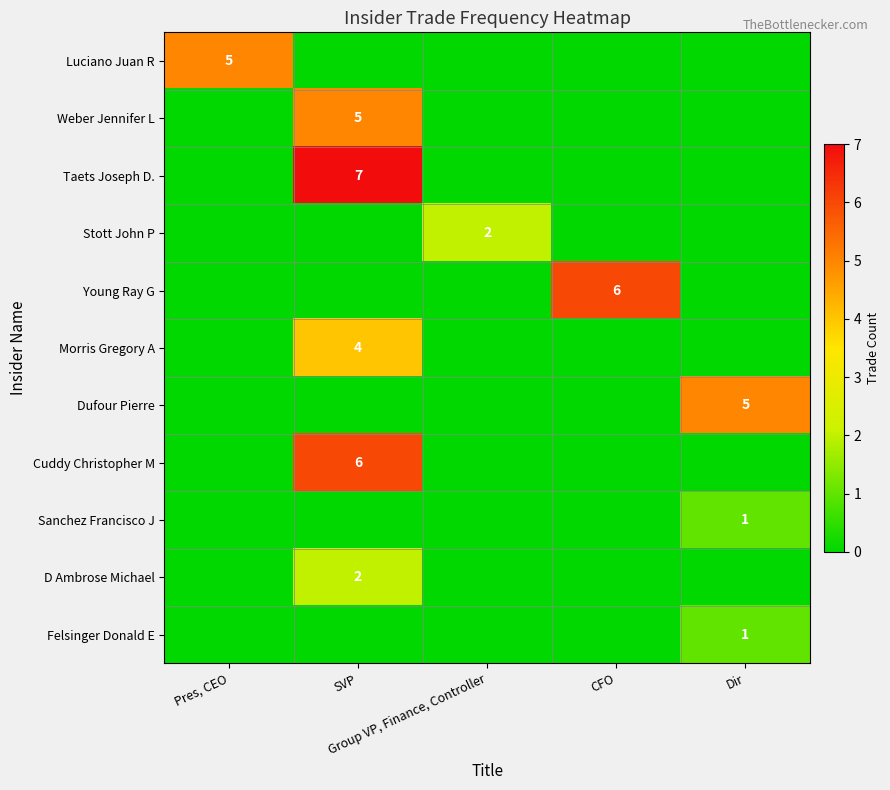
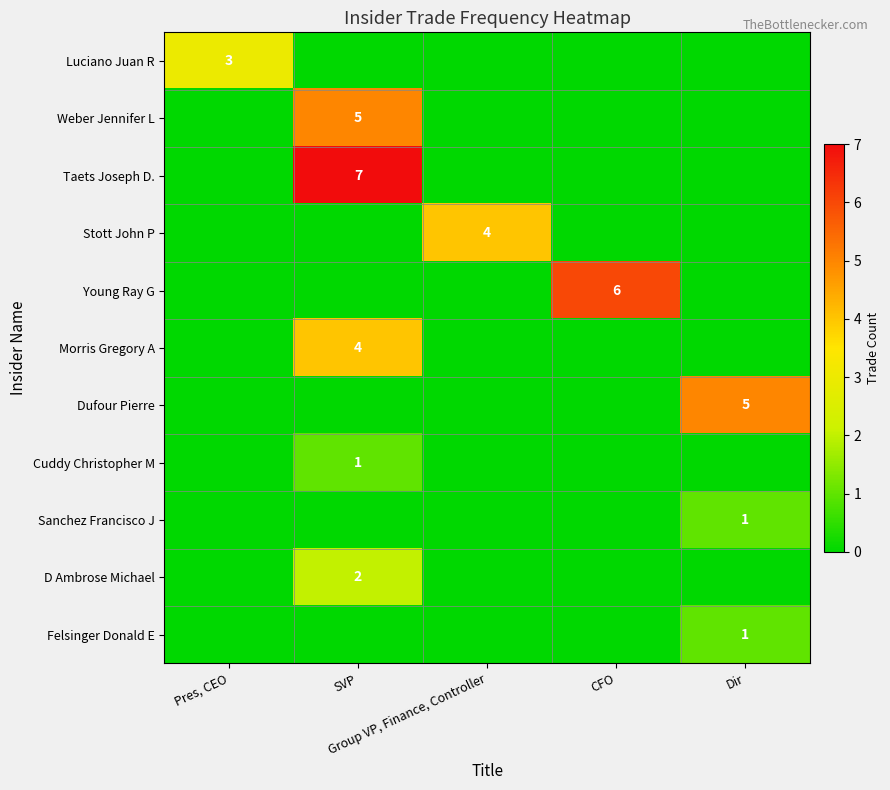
  {
    "Luciano Juan R": {
-     "Pres, CEO": 5
+     "Pres, CEO": 3
    },
    "Weber Jennifer L": {
      "SVP": 5
    },
    "Taets Joseph D.": {
      "SVP": 7
    },
    "Stott John P": {
-     "Group VP, Finance, Controller": 2
+     "Group VP, Finance, Controller": 4
    },
    "Young Ray G": {
      "CFO": 6
    },
    "Morris Gregory A": {
      "SVP": 4
    },
    "Dufour Pierre": {
      "Dir": 5
    },
    "Cuddy Christopher M": {
-     "SVP": 6
+     "SVP": 1
    },
    "Sanchez Francisco J": {
      "Dir": 1
    },
    "D Ambrose Michael": {
      "SVP": 2
    },
    "Felsinger Donald E": {
      "Dir": 1
    }
  }
